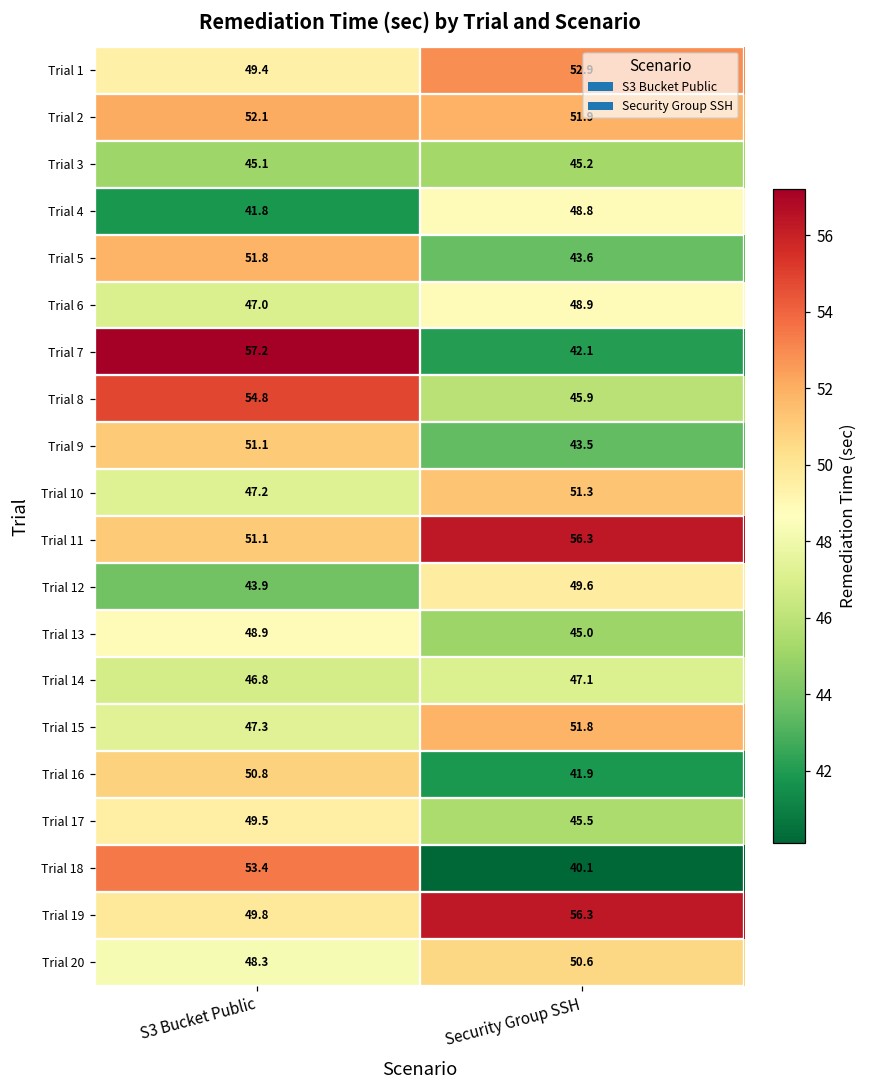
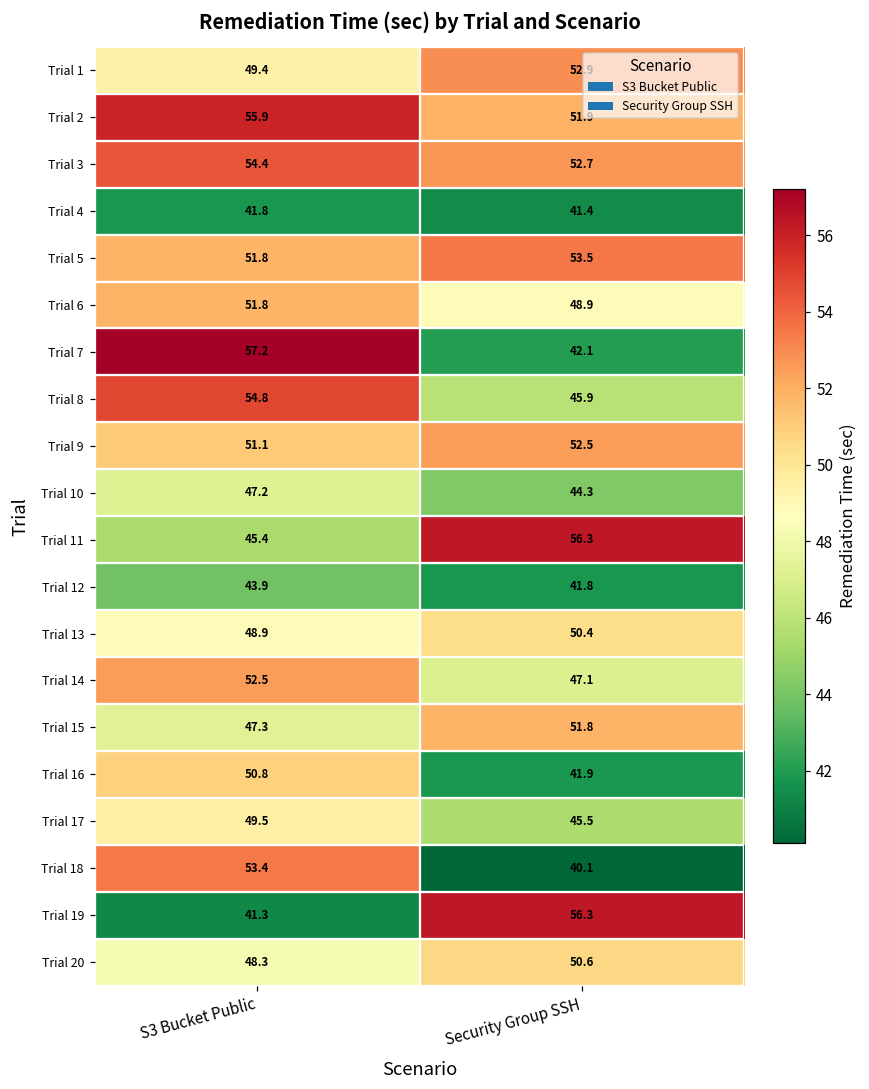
  {
    "Trial 1": {
      "S3 Bucket Public": 49.4
    },
    "Trial 2": {
-     "S3 Bucket Public": 52.1
+     "S3 Bucket Public": 55.9
    },
    "Trial 3": {
-     "S3 Bucket Public": 45.1,
-     "Security Group SSH": 45.2
+     "S3 Bucket Public": 54.4,
+     "Security Group SSH": 52.7
    },
    "Trial 4": {
      "S3 Bucket Public": 41.8,
-     "Security Group SSH": 48.8
+     "Security Group SSH": 41.4
    },
    "Trial 5": {
      "S3 Bucket Public": 51.8,
-     "Security Group SSH": 43.6
+     "Security Group SSH": 53.5
    },
    "Trial 6": {
-     "S3 Bucket Public": 47.0,
+     "S3 Bucket Public": 51.8,
      "Security Group SSH": 48.9
    },
    "Trial 7": {
      "S3 Bucket Public": 57.2,
      "Security Group SSH": 42.1
    },
    "Trial 8": {
      "S3 Bucket Public": 54.8,
      "Security Group SSH": 45.9
    },
    "Trial 9": {
      "S3 Bucket Public": 51.1,
-     "Security Group SSH": 43.5
+     "Security Group SSH": 52.5
    },
    "Trial 10": {
      "S3 Bucket Public": 47.2,
-     "Security Group SSH": 51.3
+     "Security Group SSH": 44.3
    },
    "Trial 11": {
-     "S3 Bucket Public": 51.1,
+     "S3 Bucket Public": 45.4,
      "Security Group SSH": 56.3
    },
    "Trial 12": {
      "S3 Bucket Public": 43.9,
-     "Security Group SSH": 49.6
+     "Security Group SSH": 41.8
    },
    "Trial 13": {
      "S3 Bucket Public": 48.9,
-     "Security Group SSH": 45.0
+     "Security Group SSH": 50.4
    },
    "Trial 14": {
-     "S3 Bucket Public": 46.8,
+     "S3 Bucket Public": 52.5,
      "Security Group SSH": 47.1
    },
    "Trial 15": {
      "S3 Bucket Public": 47.3,
      "Security Group SSH": 51.8
    },
    "Trial 16": {
      "S3 Bucket Public": 50.8,
      "Security Group SSH": 41.9
    },
    "Trial 17": {
      "S3 Bucket Public": 49.5,
      "Security Group SSH": 45.5
    },
    "Trial 18": {
      "S3 Bucket Public": 53.4,
      "Security Group SSH": 40.1
    },
    "Trial 19": {
-     "S3 Bucket Public": 49.8,
+     "S3 Bucket Public": 41.3,
      "Security Group SSH": 56.3
    },
    "Trial 20": {
      "S3 Bucket Public": 48.3,
      "Security Group SSH": 50.6
    }
  }
